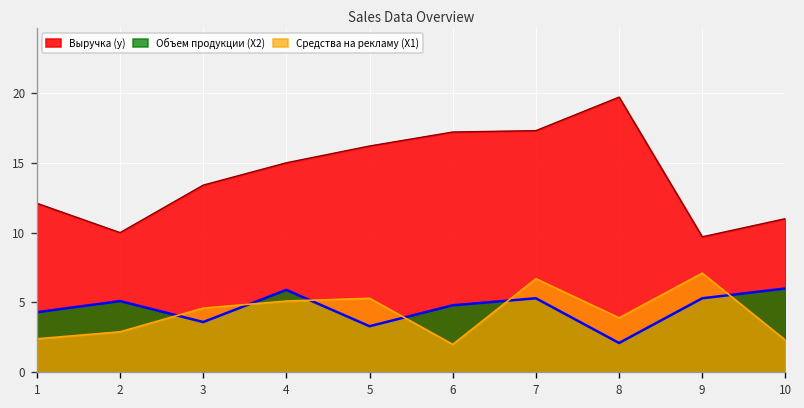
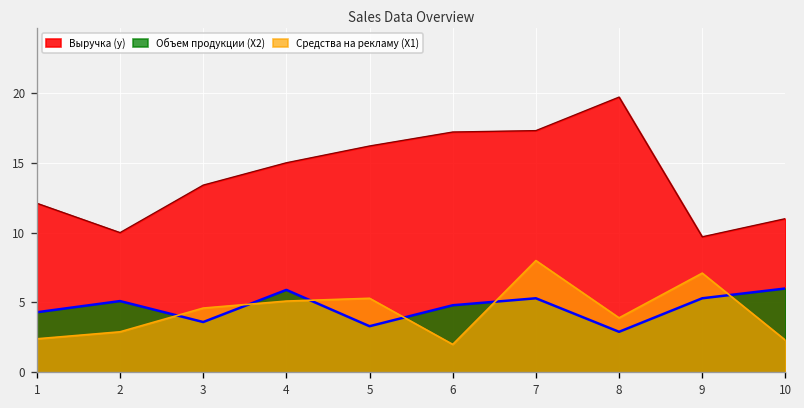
  {
    "Выручка (y)": {
      "1": 12.1,
      "2": 10.0,
      "3": 13.4,
      "4": 15.0,
      "5": 16.2,
      "6": 17.2,
      "7": 17.3,
      "8": 19.7,
      "9": 9.7,
      "10": 11.0
    },
    "Объем продукции (X2)": {
      "1": 4.3,
      "2": 5.1,
      "3": 3.6,
      "4": 5.9,
      "5": 3.3,
      "6": 4.8,
      "7": 5.3,
-     "8": 2.1,
+     "8": 2.9,
      "9": 5.3,
      "10": 6.0
    },
    "Средства на рекламу (X1)": {
      "1": 2.4,
      "2": 2.9,
      "3": 4.6,
      "4": 5.1,
      "5": 5.3,
      "6": 2.0,
-     "7": 6.7,
+     "7": 8.0,
      "8": 3.9,
      "9": 7.1,
      "10": 2.3
    }
  }
